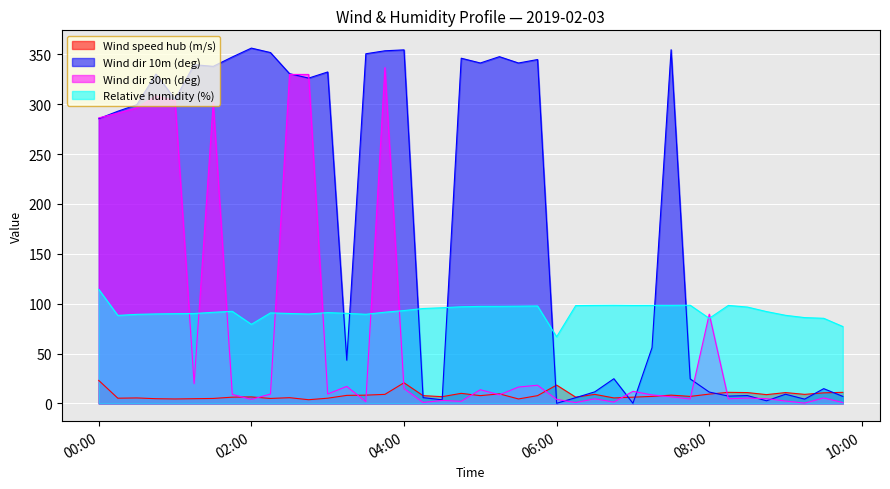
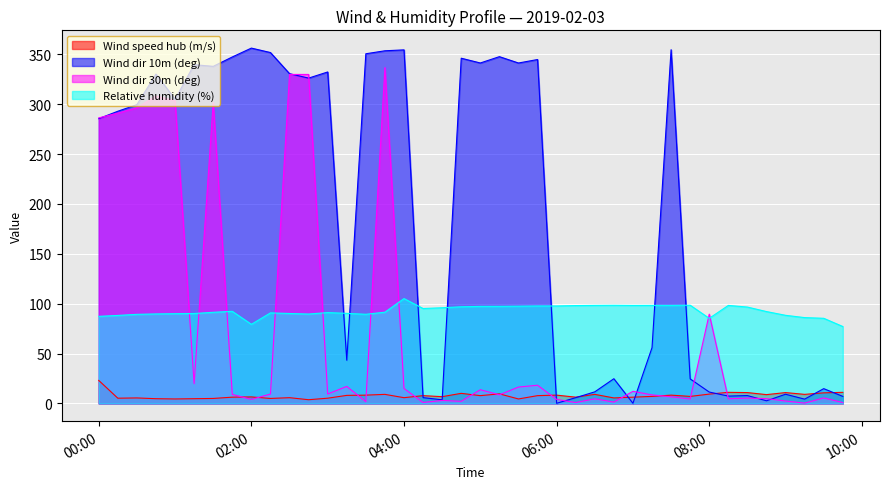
  {
    "Wind speed hub (m/s)": {
      "00:00": 20,
-     "04:00": 20,
-     "06:00": 20
+     "04:00": 10,
+     "06:00": 10
    },
    "Wind dir 10m (deg)": {
      "02:00": 360,
      "04:00": 350,
      "06:00": 0
    },
    "Wind dir 30m (deg)": {
      "04:00": 10,
      "06:00": 0,
      "08:00": 90
    },
    "Relative humidity (%)": {
-     "00:00": 110,
+     "00:00": 90,
      "02:00": 80,
-     "04:00": 90,
-     "06:00": 70,
+     "04:00": 110,
+     "06:00": 100,
      "08:00": 90
    }
  }
